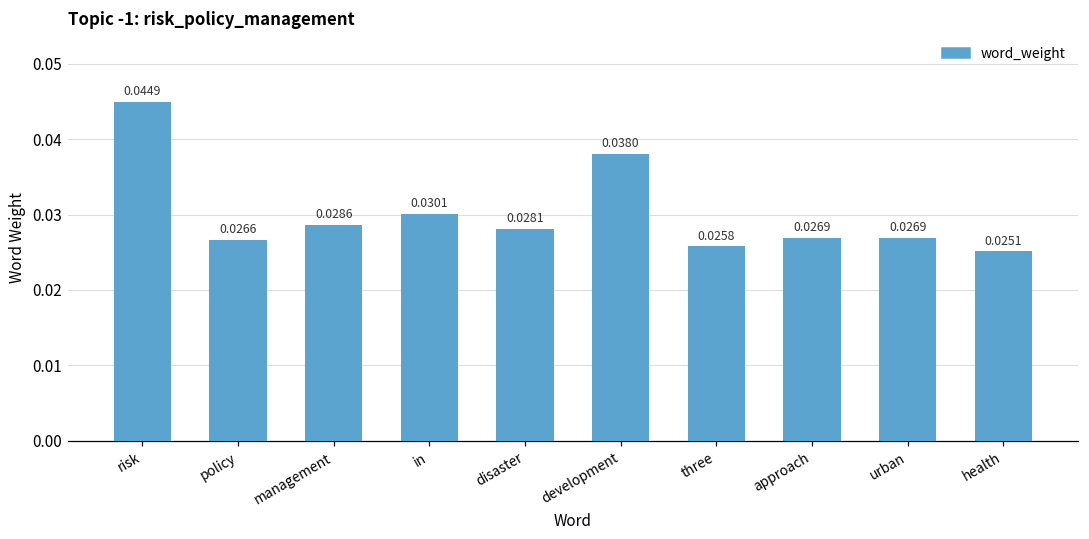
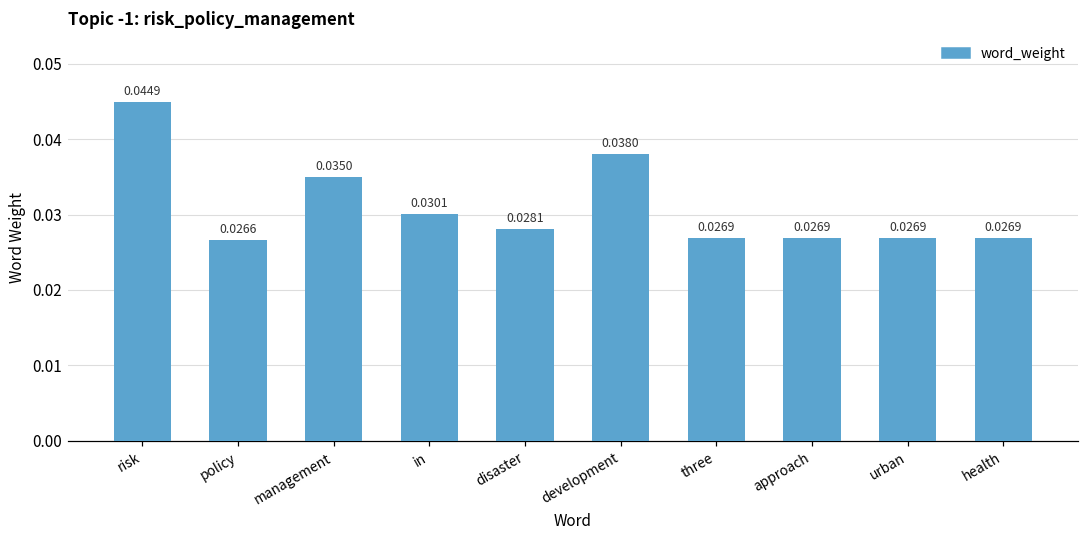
  {
    "risk": 0.0449,
    "policy": 0.0266,
-   "management": 0.0286,
+   "management": 0.0350,
    "in": 0.0301,
    "disaster": 0.0281,
    "development": 0.0380,
-   "three": 0.0258,
+   "three": 0.0269,
    "approach": 0.0269,
    "urban": 0.0269,
-   "health": 0.0251
+   "health": 0.0269
  }
